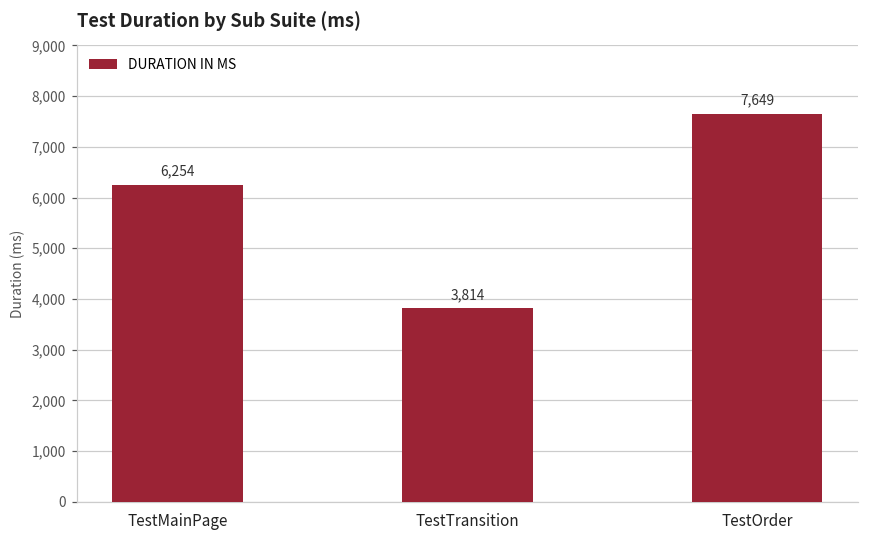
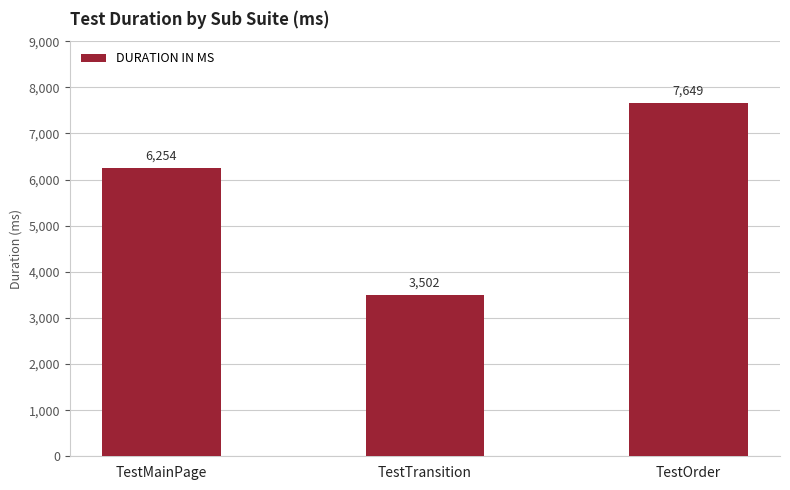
  {
    "TestMainPage": "6,254",
-   "TestTransition": "3,814",
+   "TestTransition": "3,502",
    "TestOrder": "7,649"
  }
